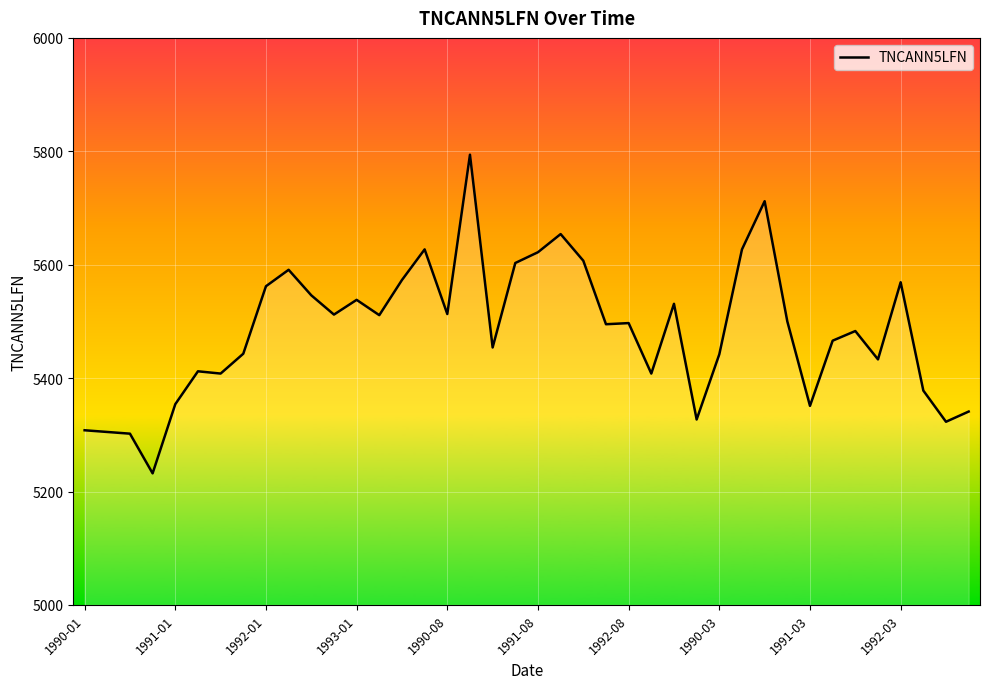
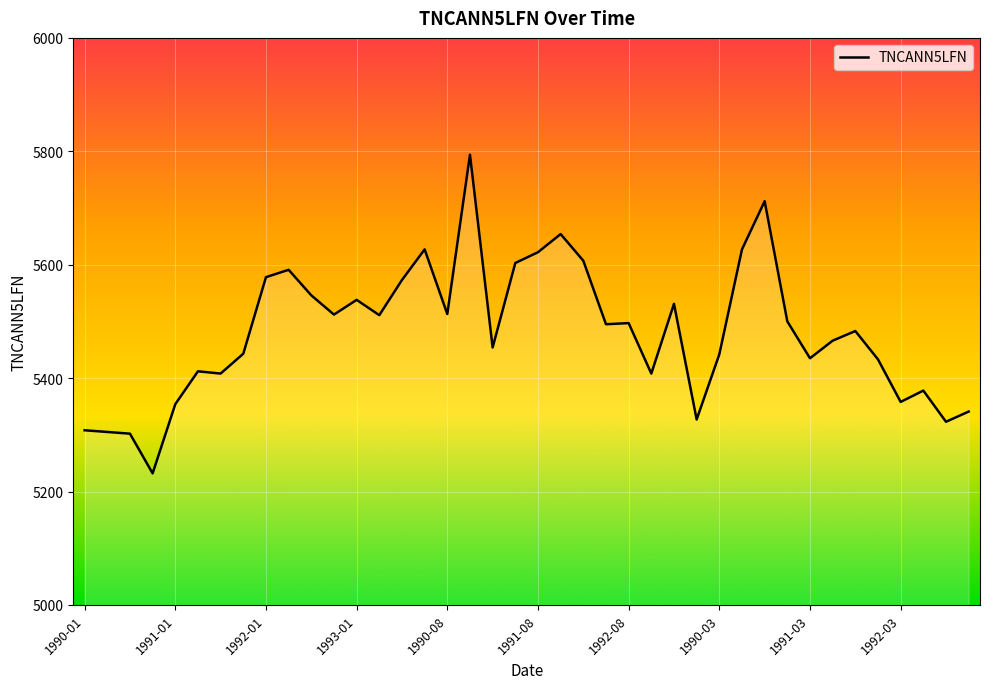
  {
    "1990-01": 5310,
    "1991-01": 5350,
-   "1992-01": 5560,
+   "1992-01": 5580,
    "1993-01": 5540,
    "1990-08": 5510,
    "1991-08": 5620,
    "1992-08": 5500,
    "1990-03": 5440,
-   "1991-03": 5350,
-   "1992-03": 5570
+   "1991-03": 5440,
+   "1992-03": 5360
  }
